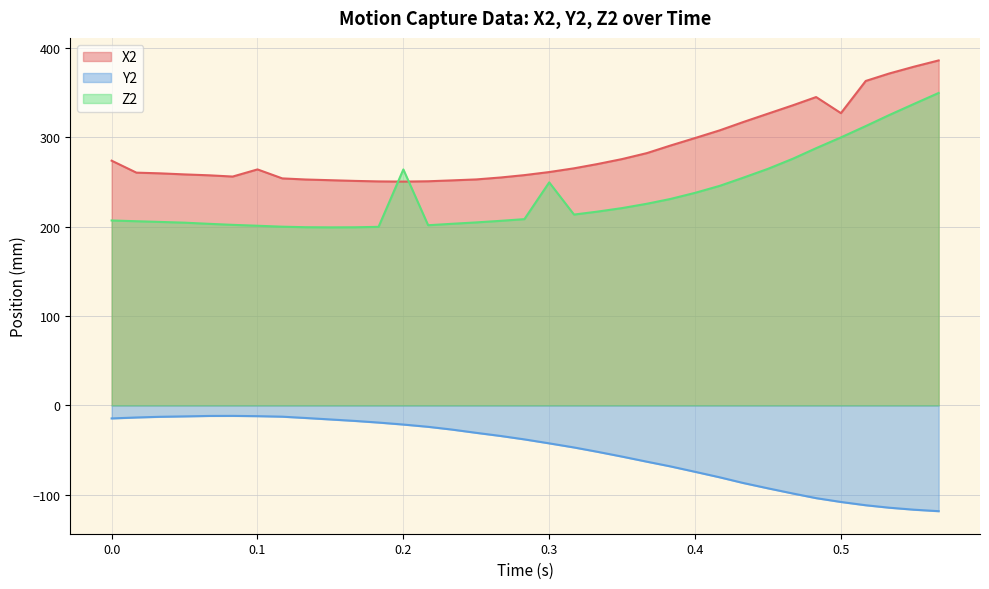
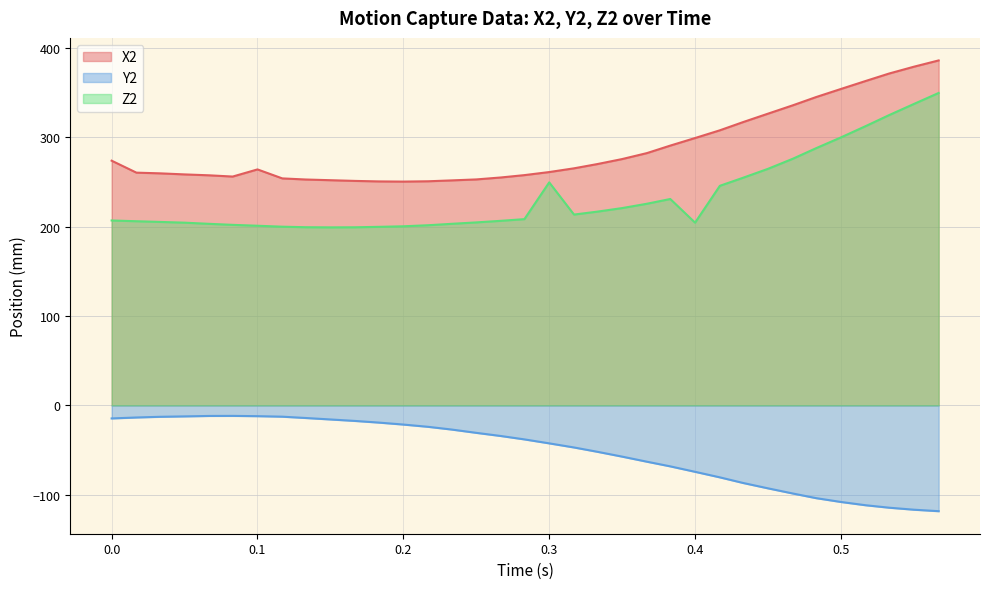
  {
    "X2": {
      "0.0": 270,
      "0.1": 260,
      "0.2": 250,
      "0.3": 260,
      "0.4": 300,
-     "0.5": 330
+     "0.5": 350
    },
    "Z2": {
      "0.0": 210,
      "0.1": 200,
-     "0.2": 260,
+     "0.2": 200,
      "0.3": 250,
-     "0.4": 240,
+     "0.4": 200,
      "0.5": 300
    }
  }
